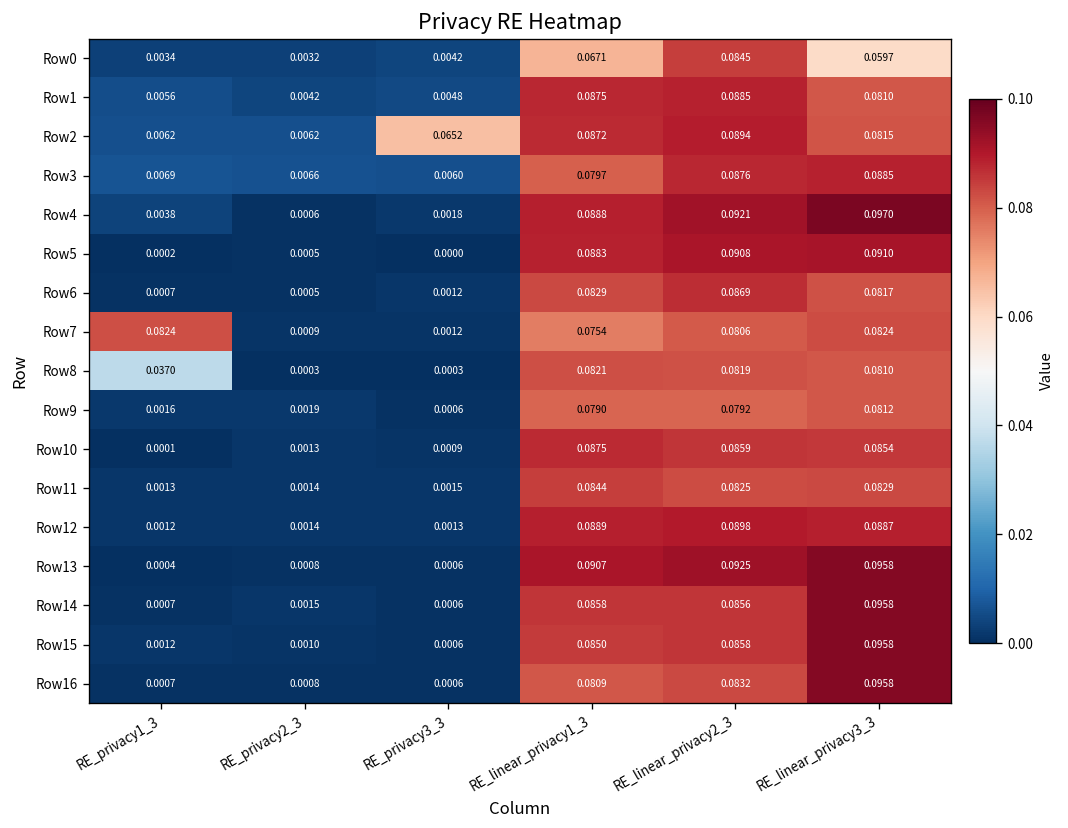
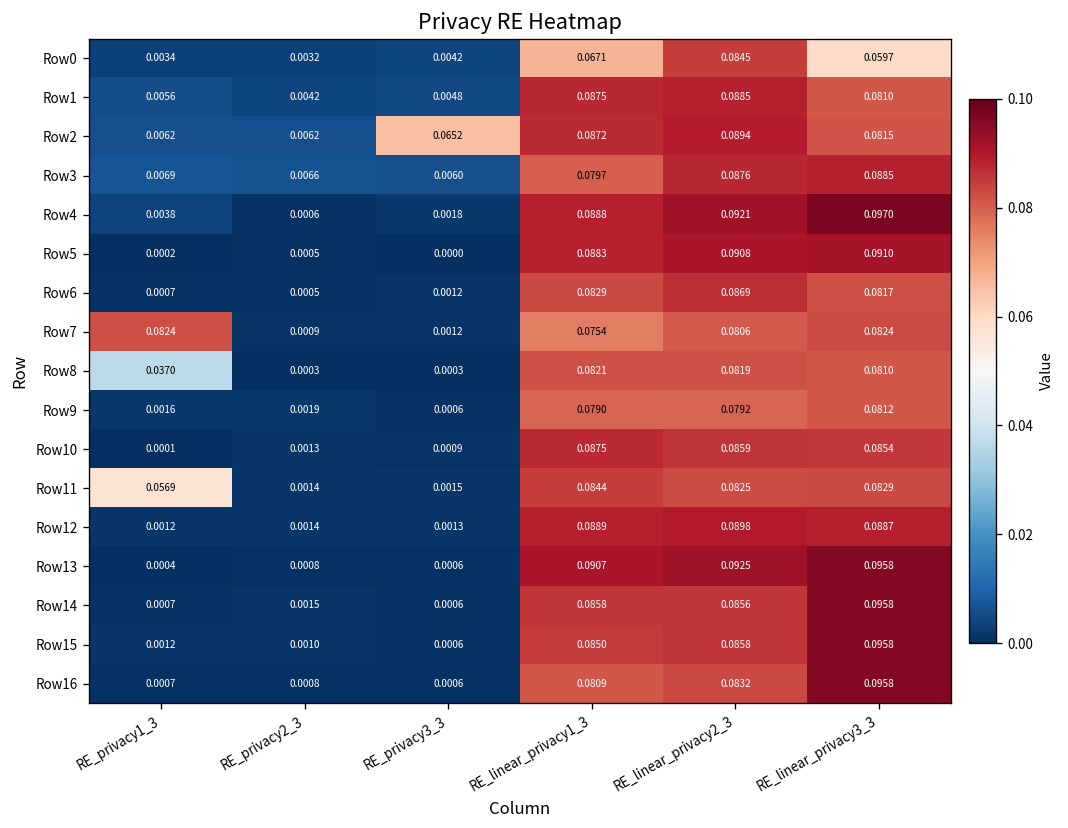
  {
    "Row0": {
      "RE_privacy1_3": 0.0034,
      "RE_privacy2_3": 0.0032,
      "RE_privacy3_3": 0.0042,
      "RE_linear_privacy1_3": 0.0671,
      "RE_linear_privacy2_3": 0.0845,
      "RE_linear_privacy3_3": 0.0597
    },
    "Row1": {
      "RE_privacy1_3": 0.0056,
      "RE_privacy2_3": 0.0042,
      "RE_privacy3_3": 0.0048,
      "RE_linear_privacy1_3": 0.0875,
      "RE_linear_privacy2_3": 0.0885,
      "RE_linear_privacy3_3": 0.0810
    },
    "Row2": {
      "RE_privacy1_3": 0.0062,
      "RE_privacy2_3": 0.0062,
      "RE_privacy3_3": 0.0652,
      "RE_linear_privacy1_3": 0.0872,
      "RE_linear_privacy2_3": 0.0894,
      "RE_linear_privacy3_3": 0.0815
    },
    "Row3": {
      "RE_privacy1_3": 0.0069,
      "RE_privacy2_3": 0.0066,
      "RE_privacy3_3": 0.0060,
      "RE_linear_privacy1_3": 0.0797,
      "RE_linear_privacy2_3": 0.0876,
      "RE_linear_privacy3_3": 0.0885
    },
    "Row4": {
      "RE_privacy1_3": 0.0038,
      "RE_privacy2_3": 0.0006,
      "RE_privacy3_3": 0.0018,
      "RE_linear_privacy1_3": 0.0888,
      "RE_linear_privacy2_3": 0.0921,
      "RE_linear_privacy3_3": 0.0970
    },
    "Row5": {
      "RE_privacy1_3": 0.0002,
      "RE_privacy2_3": 0.0005,
      "RE_privacy3_3": 0.0000,
      "RE_linear_privacy1_3": 0.0883,
      "RE_linear_privacy2_3": 0.0908,
      "RE_linear_privacy3_3": 0.0910
    },
    "Row6": {
      "RE_privacy1_3": 0.0007,
      "RE_privacy2_3": 0.0005,
      "RE_privacy3_3": 0.0012,
      "RE_linear_privacy1_3": 0.0829,
      "RE_linear_privacy2_3": 0.0869,
      "RE_linear_privacy3_3": 0.0817
    },
    "Row7": {
      "RE_privacy1_3": 0.0824,
      "RE_privacy2_3": 0.0009,
      "RE_privacy3_3": 0.0012,
      "RE_linear_privacy1_3": 0.0754,
      "RE_linear_privacy2_3": 0.0806,
      "RE_linear_privacy3_3": 0.0824
    },
    "Row8": {
      "RE_privacy1_3": 0.0370,
      "RE_privacy2_3": 0.0003,
      "RE_privacy3_3": 0.0003,
      "RE_linear_privacy1_3": 0.0821,
      "RE_linear_privacy2_3": 0.0819,
      "RE_linear_privacy3_3": 0.0810
    },
    "Row9": {
      "RE_privacy1_3": 0.0016,
      "RE_privacy2_3": 0.0019,
      "RE_privacy3_3": 0.0006,
      "RE_linear_privacy1_3": 0.0790,
      "RE_linear_privacy2_3": 0.0792,
      "RE_linear_privacy3_3": 0.0812
    },
    "Row10": {
      "RE_privacy1_3": 0.0001,
      "RE_privacy2_3": 0.0013,
      "RE_privacy3_3": 0.0009,
      "RE_linear_privacy1_3": 0.0875,
      "RE_linear_privacy2_3": 0.0859,
      "RE_linear_privacy3_3": 0.0854
    },
    "Row11": {
-     "RE_privacy1_3": 0.0013,
+     "RE_privacy1_3": 0.0569,
      "RE_privacy2_3": 0.0014,
      "RE_privacy3_3": 0.0015,
      "RE_linear_privacy1_3": 0.0844,
      "RE_linear_privacy2_3": 0.0825,
      "RE_linear_privacy3_3": 0.0829
    },
    "Row12": {
      "RE_privacy1_3": 0.0012,
      "RE_privacy2_3": 0.0014,
      "RE_privacy3_3": 0.0013,
      "RE_linear_privacy1_3": 0.0889,
      "RE_linear_privacy2_3": 0.0898,
      "RE_linear_privacy3_3": 0.0887
    },
    "Row13": {
      "RE_privacy1_3": 0.0004,
      "RE_privacy2_3": 0.0008,
      "RE_privacy3_3": 0.0006,
      "RE_linear_privacy1_3": 0.0907,
      "RE_linear_privacy2_3": 0.0925,
      "RE_linear_privacy3_3": 0.0958
    },
    "Row14": {
      "RE_privacy1_3": 0.0007,
      "RE_privacy2_3": 0.0015,
      "RE_privacy3_3": 0.0006,
      "RE_linear_privacy1_3": 0.0858,
      "RE_linear_privacy2_3": 0.0856,
      "RE_linear_privacy3_3": 0.0958
    },
    "Row15": {
      "RE_privacy1_3": 0.0012,
      "RE_privacy2_3": 0.0010,
      "RE_privacy3_3": 0.0006,
      "RE_linear_privacy1_3": 0.0850,
      "RE_linear_privacy2_3": 0.0858,
      "RE_linear_privacy3_3": 0.0958
    },
    "Row16": {
      "RE_privacy1_3": 0.0007,
      "RE_privacy2_3": 0.0008,
      "RE_privacy3_3": 0.0006,
      "RE_linear_privacy1_3": 0.0809,
      "RE_linear_privacy2_3": 0.0832,
      "RE_linear_privacy3_3": 0.0958
    }
  }
